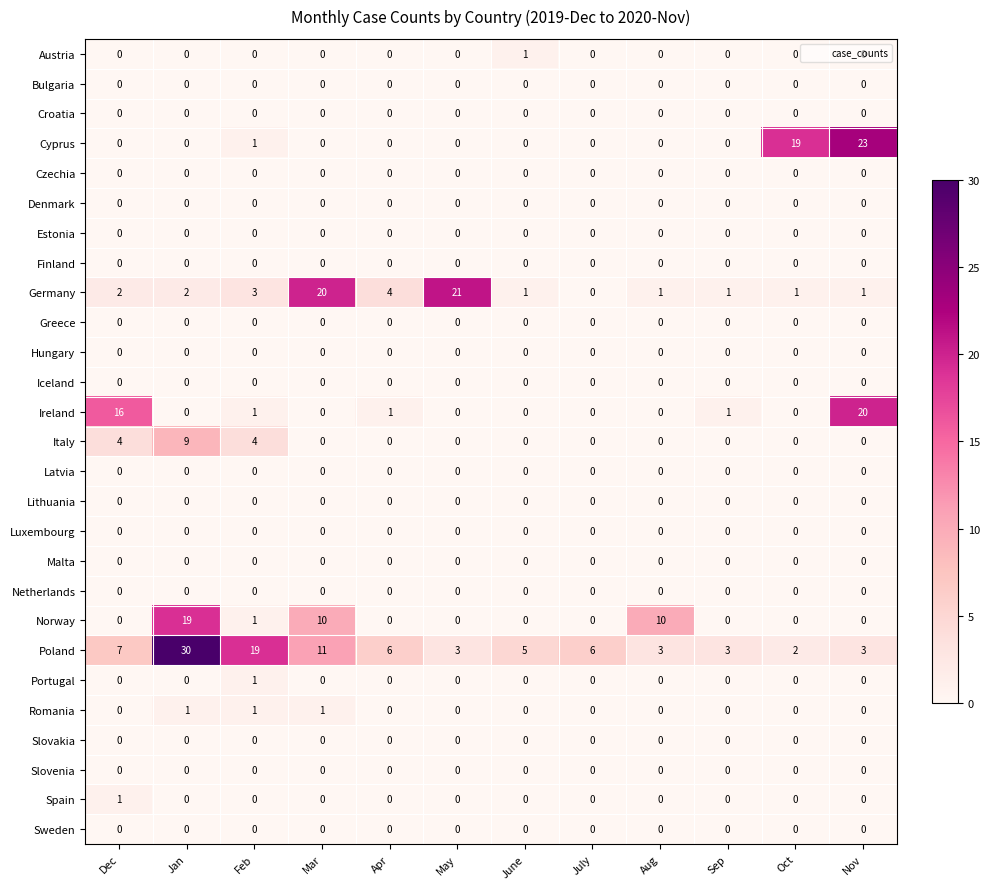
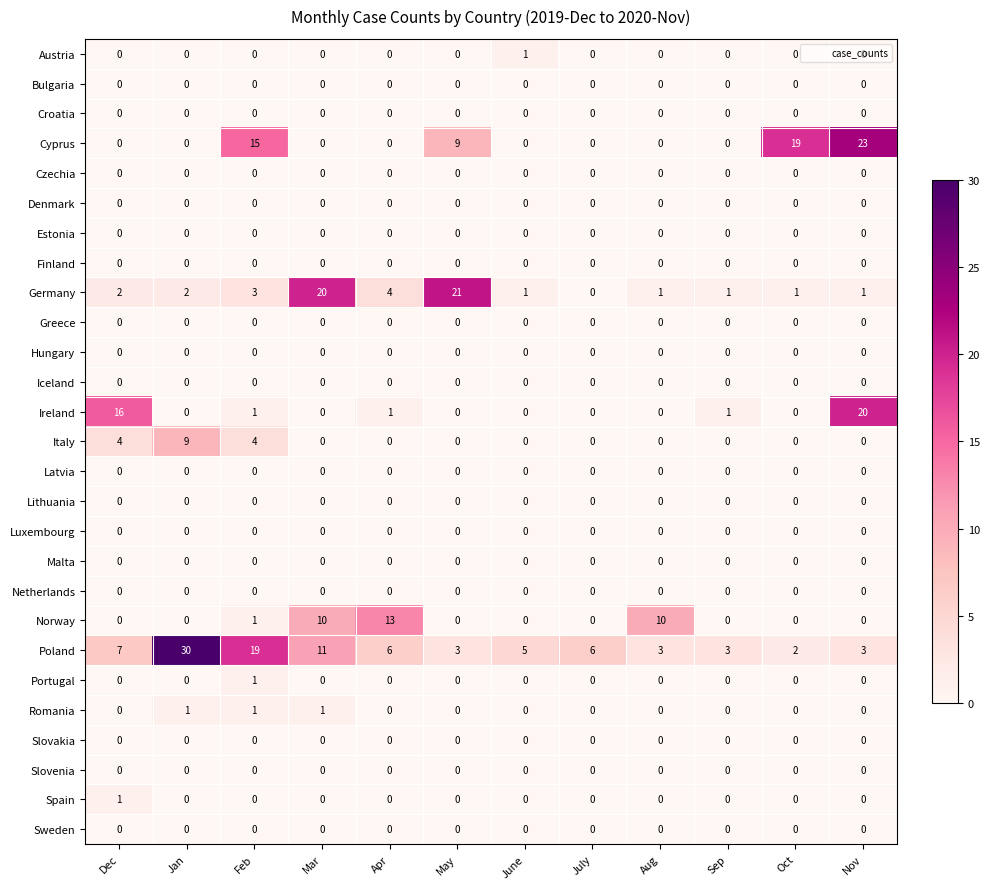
  {
    "Cyprus": {
      "Dec": 0,
      "Jan": 0,
-     "Feb": 1,
+     "Feb": 15,
      "Mar": 0,
      "Apr": 0,
-     "May": 0,
+     "May": 9,
      "June": 0,
      "July": 0,
      "Aug": 0,
      "Sep": 0,
      "Oct": 19,
      "Nov": 23
    },
    "Norway": {
      "Dec": 0,
-     "Jan": 19,
+     "Jan": 0,
      "Feb": 1,
      "Mar": 10,
-     "Apr": 0,
+     "Apr": 13,
      "May": 0,
      "June": 0,
      "July": 0,
      "Aug": 10,
      "Sep": 0,
      "Oct": 0,
      "Nov": 0
    }
  }
